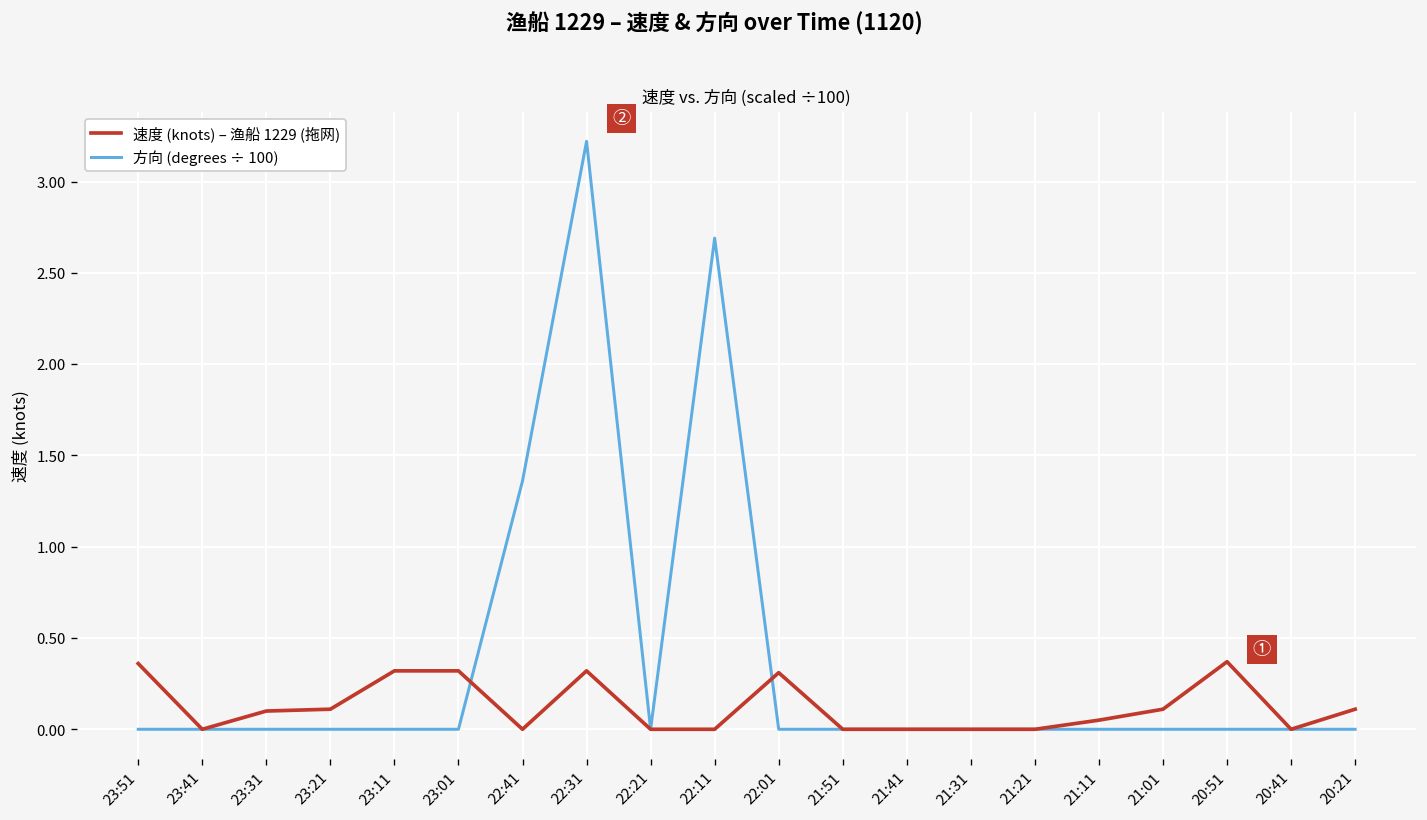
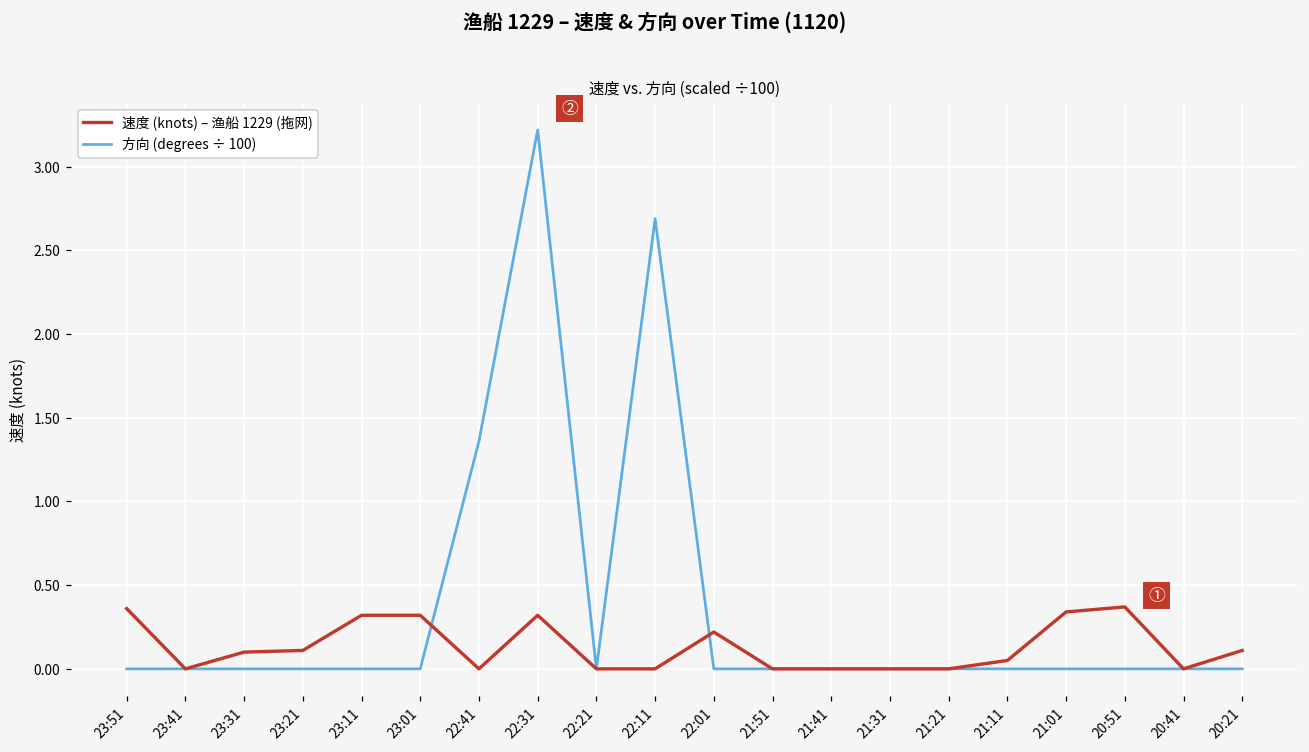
  {
    "速度 (knots) – 渔船 1229 (拖网)": {
      "23:51": 0.36,
      "23:31": 0.10,
      "23:21": 0.11,
      "23:11": 0.32,
      "23:01": 0.32,
      "22:41": 0.00,
      "22:31": 0.32,
      "22:11": 0.00,
-     "22:01": 0.31,
+     "22:01": 0.22,
      "21:11": 0.05,
-     "21:01": 0.11,
+     "21:01": 0.34,
      "20:51": 0.37,
      "20:21": 0.11
    },
    "方向 (degrees ÷ 100)": {
      "23:51": 0.00,
      "23:31": 0.00,
      "23:21": 0.00,
      "23:11": 0.00,
      "23:01": 0.00,
      "22:41": 1.36,
      "22:31": 3.22,
      "22:11": 2.69,
      "22:01": 0.00,
      "21:11": 0.00,
      "21:01": 0.00,
      "20:51": 0.00,
      "20:21": 0.00
    }
  }
